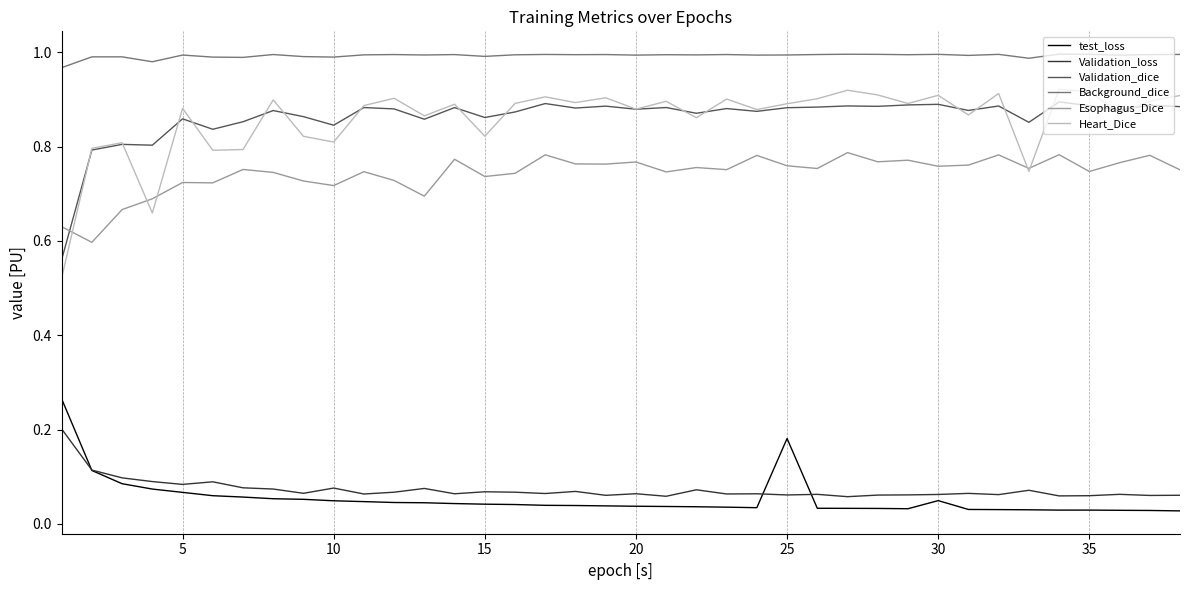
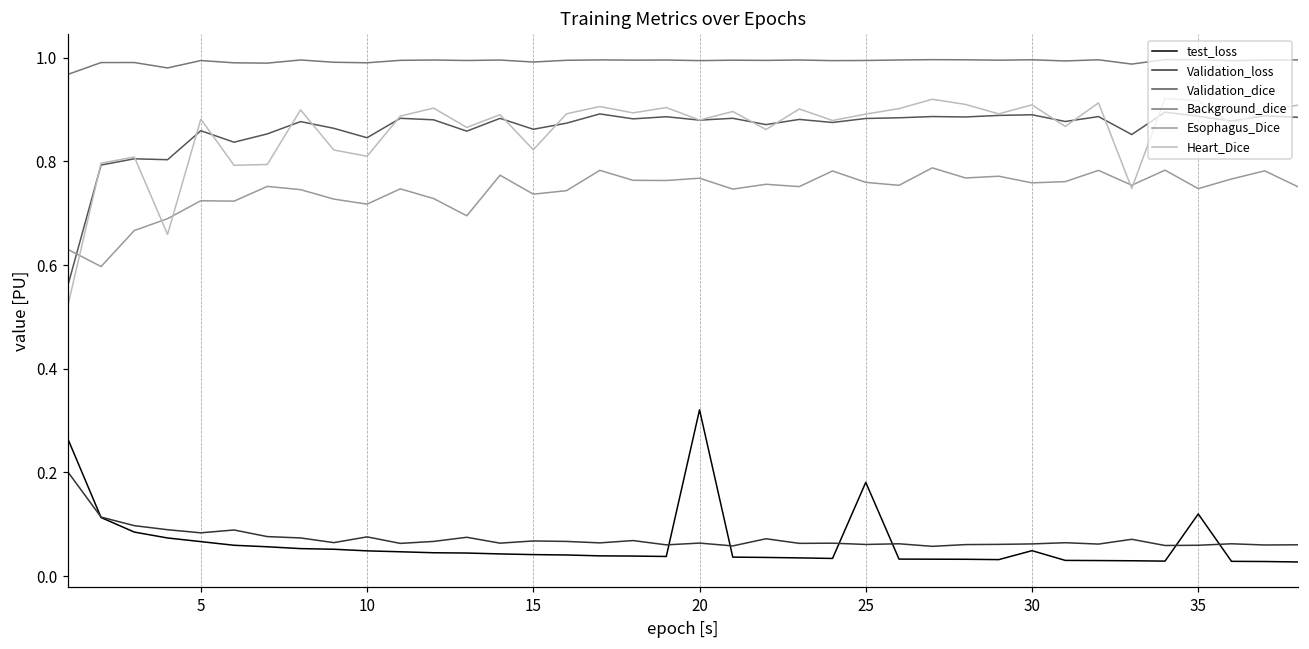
  {
    "test_loss": {
      "5": 0.07,
      "10": 0.05,
      "15": 0.04,
-     "20": 0.04,
+     "20": 0.32,
      "25": 0.18,
      "30": 0.05,
-     "35": 0.03
+     "35": 0.12
    }
  }
